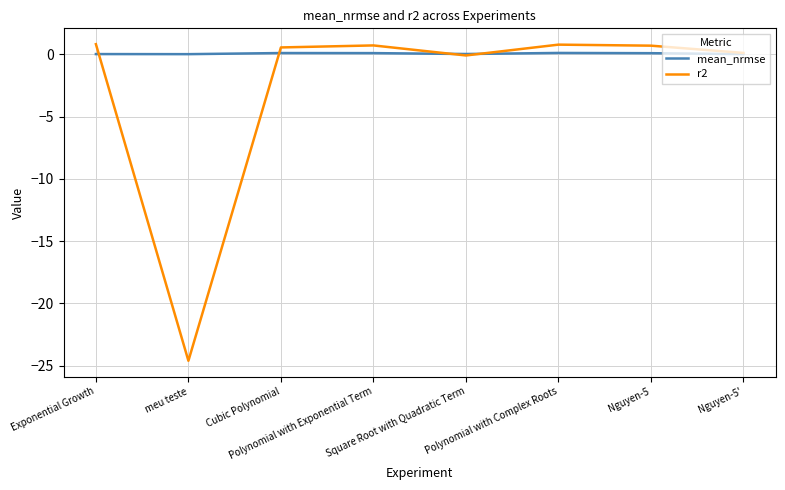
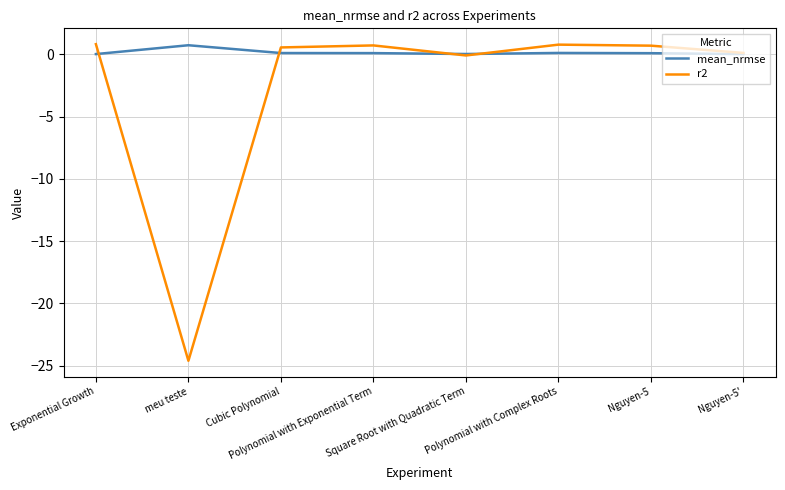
  {
    "mean_nrmse": {
      "Exponential Growth": 0.0,
-     "meu teste": 0.0,
+     "meu teste": 0.7,
      "Cubic Polynomial": 0.1,
      "Polynomial with Exponential Term": 0.1,
      "Polynomial with Complex Roots": 0.1,
      "Nguyen-5": 0.1
    },
    "r2": {
      "Exponential Growth": 0.8,
      "meu teste": -24.6,
      "Cubic Polynomial": 0.5,
      "Polynomial with Exponential Term": 0.7,
      "Polynomial with Complex Roots": 0.8,
      "Nguyen-5": 0.7
    }
  }
